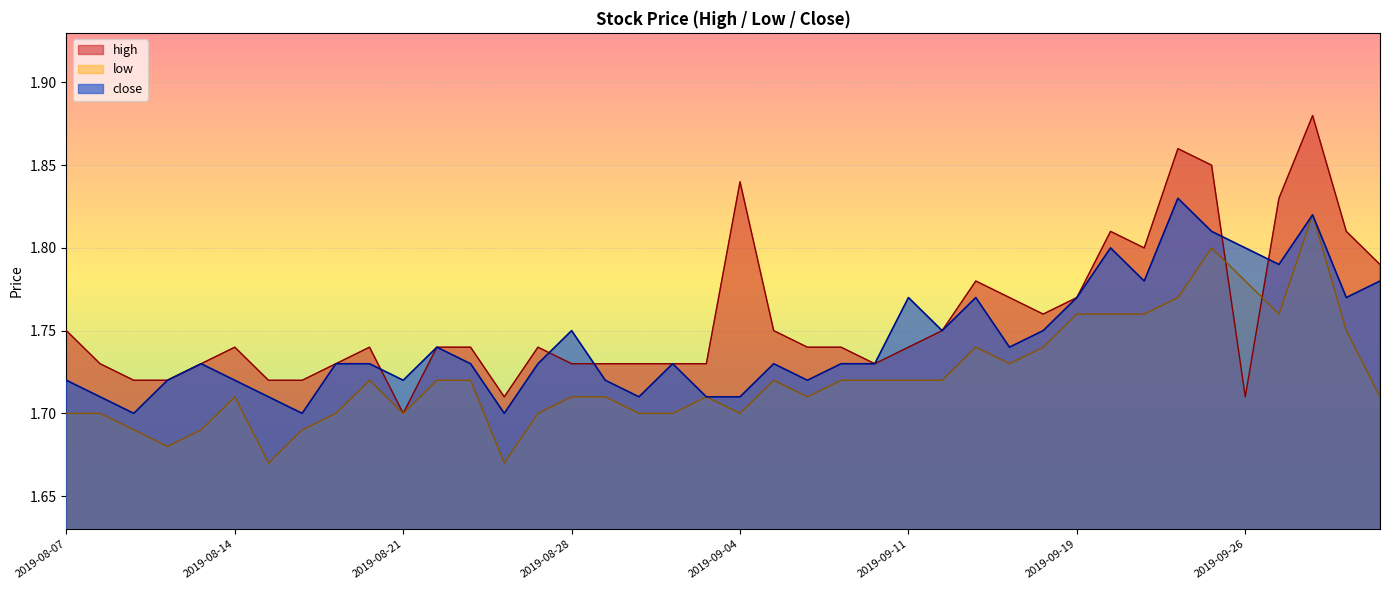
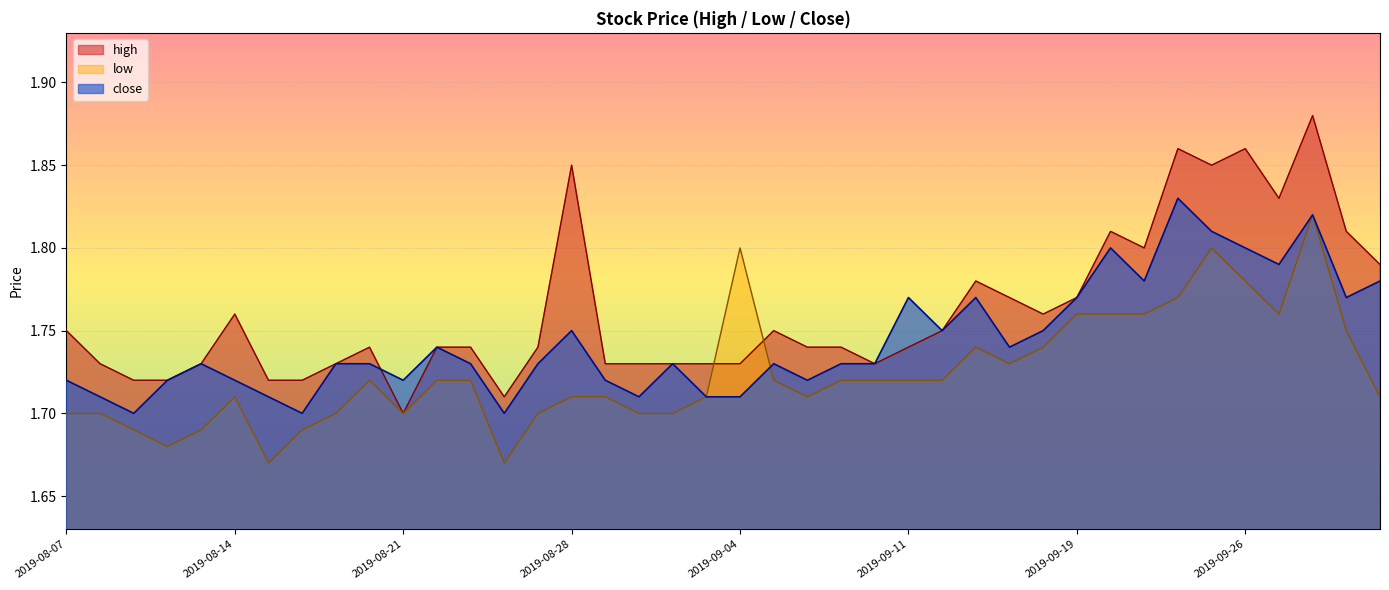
  {
    "high": {
      "2019-08-07": 1.75,
-     "2019-08-14": 1.74,
-     "2019-08-28": 1.73,
-     "2019-09-04": 1.84,
+     "2019-08-14": 1.76,
+     "2019-08-28": 1.85,
+     "2019-09-04": 1.73,
      "2019-09-11": 1.74,
-     "2019-09-26": 1.71
+     "2019-09-26": 1.86
    },
    "low": {
      "2019-08-07": 1.7,
      "2019-08-14": 1.710,
      "2019-08-28": 1.710,
-     "2019-09-04": 1.7,
+     "2019-09-04": 1.8,
      "2019-09-11": 1.720,
      "2019-09-19": 1.760,
      "2019-09-26": 1.780
    },
    "close": {
      "2019-08-07": 1.72,
      "2019-08-14": 1.72,
      "2019-08-21": 1.72,
      "2019-08-28": 1.75,
      "2019-09-04": 1.71,
      "2019-09-11": 1.77,
      "2019-09-26": 1.80
    }
  }
